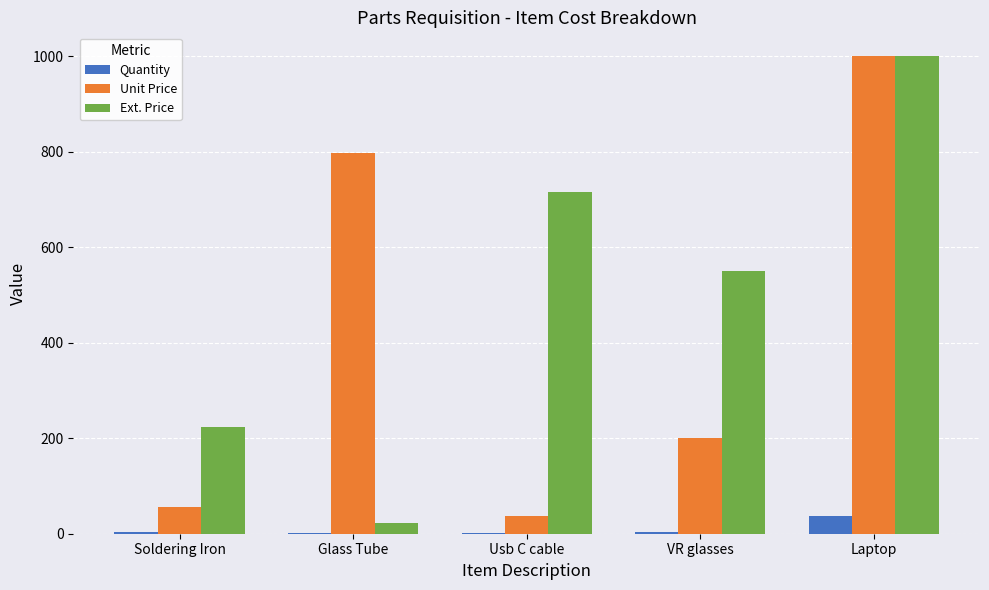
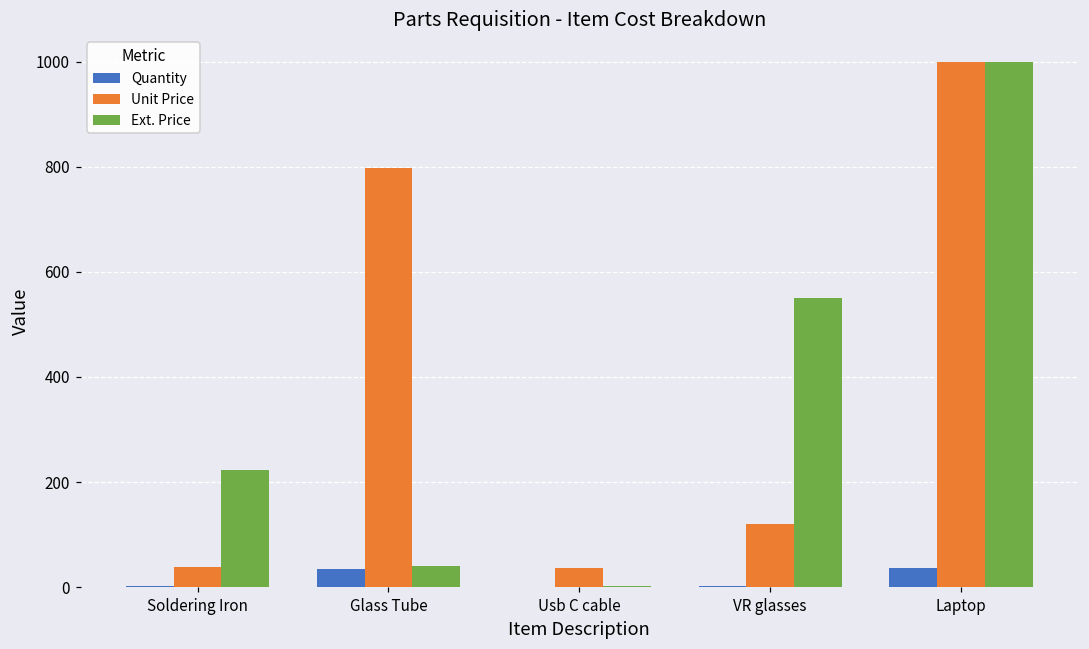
  {
    "Quantity": {
-     "Glass Tube": 0,
+     "Glass Tube": 30,
      "Laptop": 40
    },
    "Unit Price": {
-     "Soldering Iron": 60,
+     "Soldering Iron": 40,
      "Glass Tube": 800,
      "Usb C cable": 40,
-     "VR glasses": 200,
+     "VR glasses": 120,
      "Laptop": 1000
    },
    "Ext. Price": {
      "Soldering Iron": 220,
-     "Glass Tube": 20,
-     "Usb C cable": 720,
+     "Glass Tube": 40,
+     "Usb C cable": 0,
      "VR glasses": 550,
      "Laptop": 1000
    }
  }
